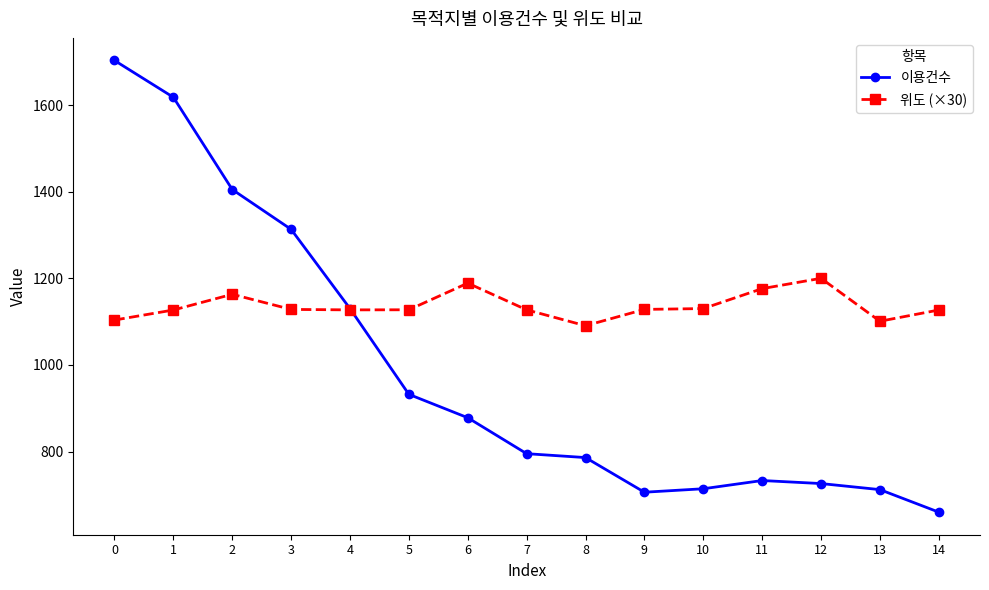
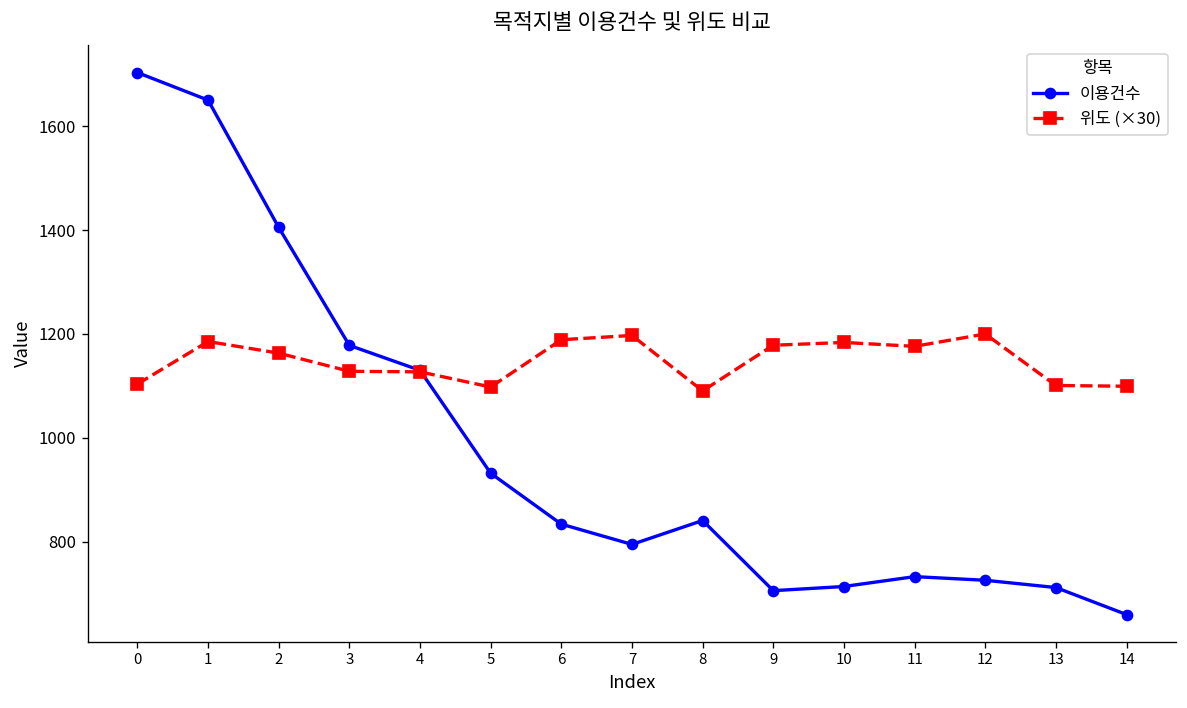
  {
    "이용건수": {
      "0": 1700,
-     "1": 1620,
+     "1": 1650,
      "2": 1410,
-     "3": 1310,
+     "3": 1180,
      "5": 930,
-     "6": 880,
+     "6": 830,
      "7": 800,
-     "8": 790,
+     "8": 840,
      "9": 710,
      "10": 710,
      "11": 730,
      "12": 730,
      "13": 710,
      "14": 660
    },
    "위도 (×30)": {
      "0": 1100,
-     "1": 1130,
+     "1": 1190,
      "2": 1160,
      "3": 1130,
-     "5": 1130,
+     "5": 1100,
      "6": 1190,
-     "7": 1130,
+     "7": 1200,
      "8": 1090,
-     "9": 1130,
-     "10": 1130,
+     "9": 1180,
+     "10": 1180,
      "11": 1180,
      "12": 1200,
      "13": 1100,
-     "14": 1130
+     "14": 1100
    }
  }
